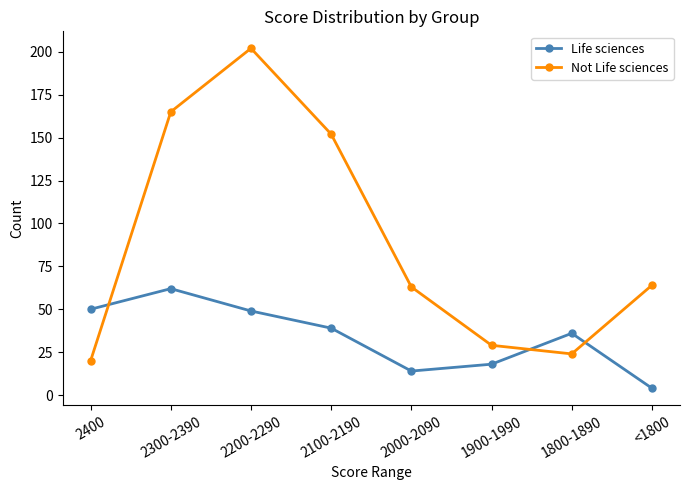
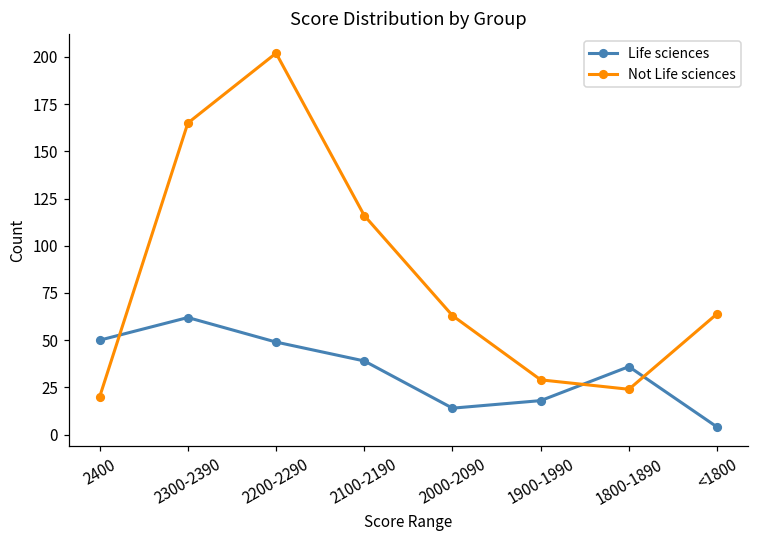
  {
    "Life sciences": {
      "2400": 50,
      "2300-2390": 62,
      "2200-2290": 49,
      "2100-2190": 39,
      "2000-2090": 14,
      "1900-1990": 18,
      "1800-1890": 36,
      "<1800": 4
    },
    "Not Life sciences": {
      "2400": 20,
      "2300-2390": 165,
      "2200-2290": 202,
-     "2100-2190": 152,
+     "2100-2190": 116,
      "2000-2090": 63,
      "1900-1990": 29,
      "1800-1890": 24,
      "<1800": 64
    }
  }
